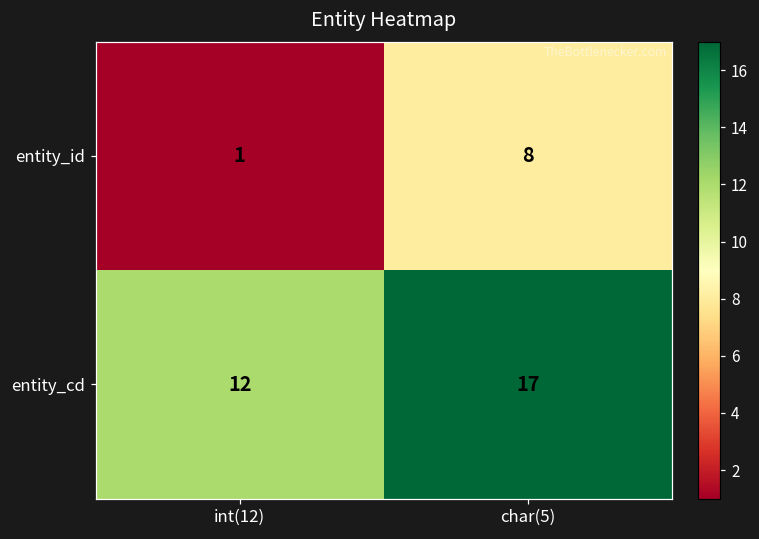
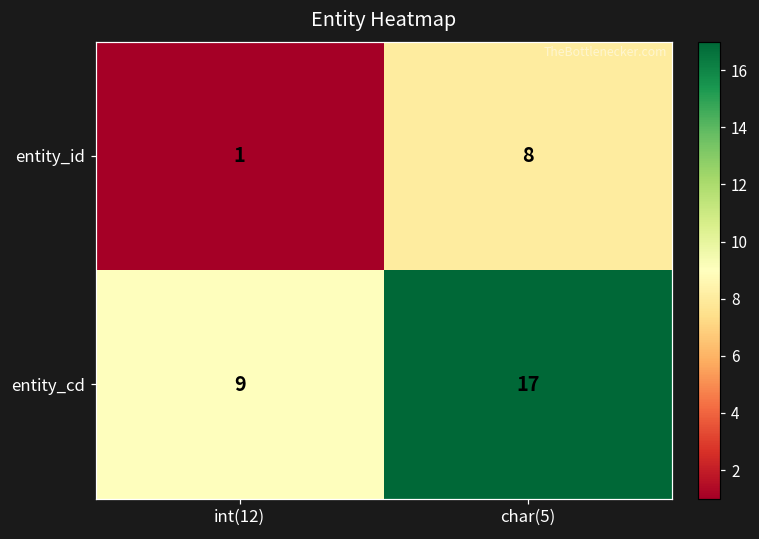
  {
    "entity_id": {
      "int(12)": 1
    },
    "entity_cd": {
-     "int(12)": 12,
+     "int(12)": 9,
      "char(5)": 17
    }
  }
